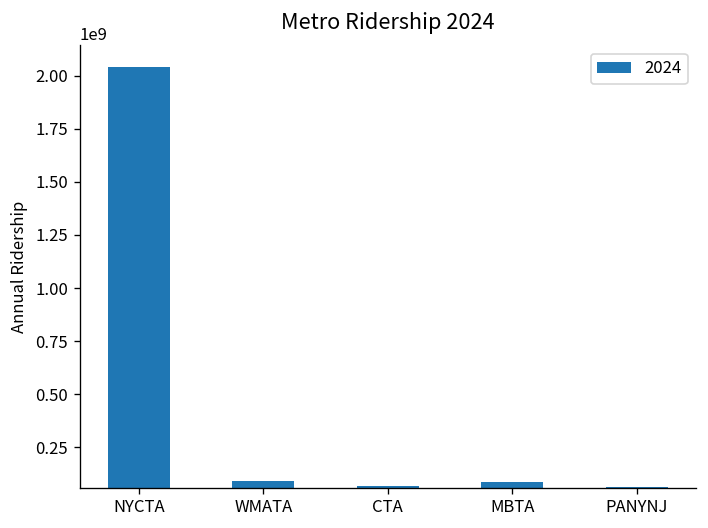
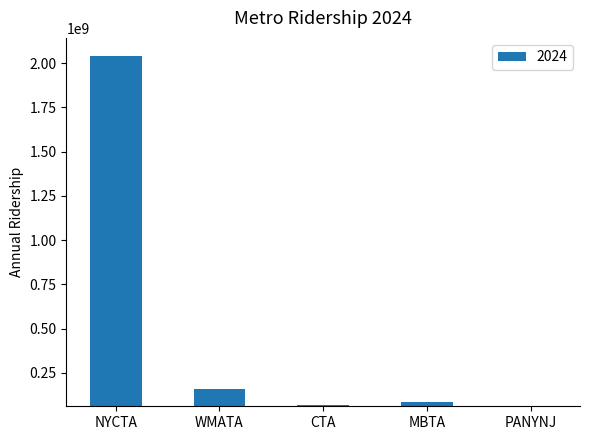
  {
    "NYCTA": 2040000000,
-   "WMATA": 90000000,
+   "WMATA": 160000000,
    "CTA": 70000000,
    "MBTA": 80000000,
    "PANYNJ": 60000000
  }
